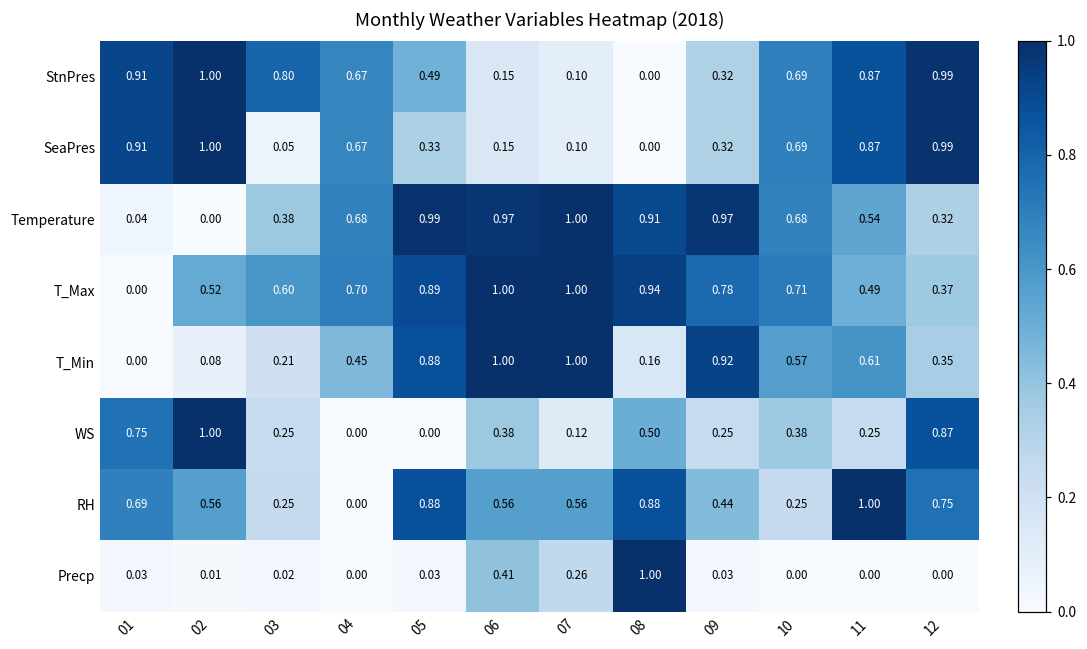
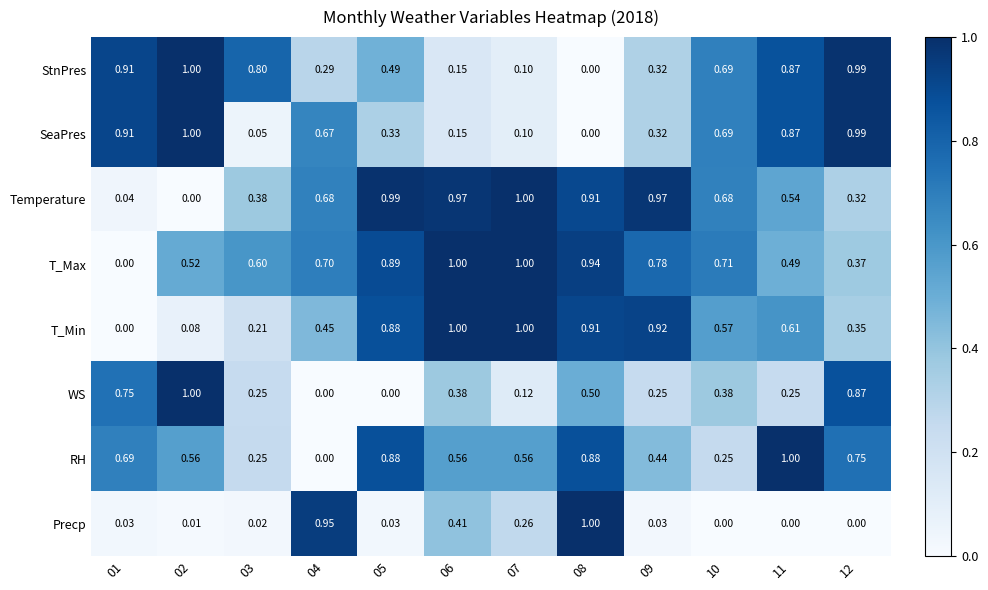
  {
    "StnPres": {
      "01": 0.91,
      "02": 1.00,
      "03": 0.80,
-     "04": 0.67,
+     "04": 0.29,
      "05": 0.49,
      "06": 0.15,
      "07": 0.10,
      "08": 0.00,
      "09": 0.32,
      "10": 0.69,
      "11": 0.87,
      "12": 0.99
    },
    "SeaPres": {
      "01": 0.91,
      "02": 1.00,
      "03": 0.05,
      "04": 0.67,
      "05": 0.33,
      "06": 0.15,
      "07": 0.10,
      "08": 0.00,
      "09": 0.32,
      "10": 0.69,
      "11": 0.87,
      "12": 0.99
    },
    "Temperature": {
      "01": 0.04,
      "02": 0.00,
      "03": 0.38,
      "04": 0.68,
      "05": 0.99,
      "06": 0.97,
      "07": 1.00,
      "08": 0.91,
      "09": 0.97,
      "10": 0.68,
      "11": 0.54,
      "12": 0.32
    },
    "T_Max": {
      "01": 0.00,
      "02": 0.52,
      "03": 0.60,
      "04": 0.70,
      "05": 0.89,
      "06": 1.00,
      "07": 1.00,
      "08": 0.94,
      "09": 0.78,
      "10": 0.71,
      "11": 0.49,
      "12": 0.37
    },
    "T_Min": {
      "01": 0.00,
      "02": 0.08,
      "03": 0.21,
      "04": 0.45,
      "05": 0.88,
      "06": 1.00,
      "07": 1.00,
-     "08": 0.16,
+     "08": 0.91,
      "09": 0.92,
      "10": 0.57,
      "11": 0.61,
      "12": 0.35
    },
    "WS": {
      "01": 0.75,
      "02": 1.00,
      "03": 0.25,
      "04": 0.00,
      "05": 0.00,
      "06": 0.38,
      "07": 0.12,
      "08": 0.50,
      "09": 0.25,
      "10": 0.38,
      "11": 0.25,
      "12": 0.87
    },
    "RH": {
      "01": 0.69,
      "02": 0.56,
      "03": 0.25,
      "04": 0.00,
      "05": 0.88,
      "06": 0.56,
      "07": 0.56,
      "08": 0.88,
      "09": 0.44,
      "10": 0.25,
      "11": 1.00,
      "12": 0.75
    },
    "Precp": {
      "01": 0.03,
      "02": 0.01,
      "03": 0.02,
-     "04": 0.00,
+     "04": 0.95,
      "05": 0.03,
      "06": 0.41,
      "07": 0.26,
      "08": 1.00,
      "09": 0.03,
      "10": 0.00,
      "11": 0.00,
      "12": 0.00
    }
  }
